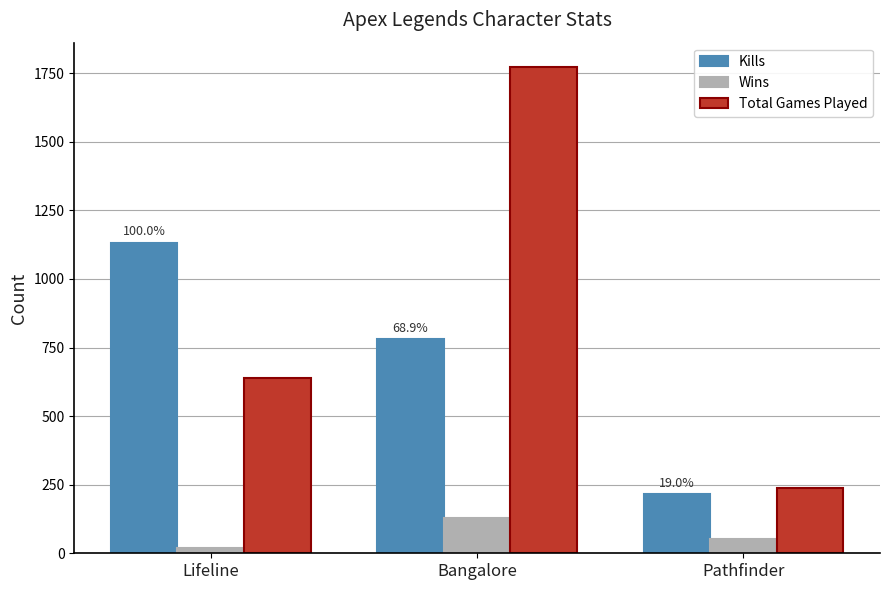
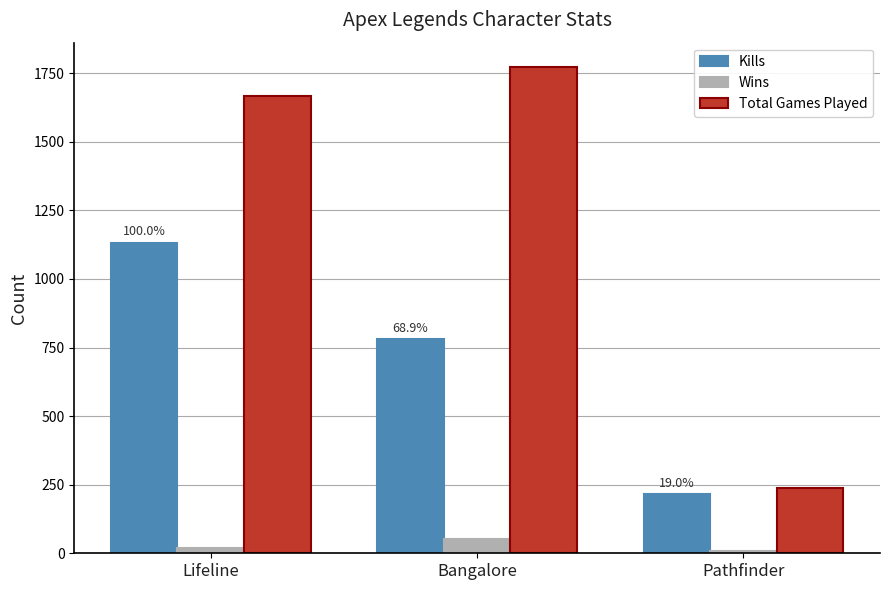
  {
    "Wins": {
      "Lifeline": 20,
-     "Bangalore": 130,
-     "Pathfinder": 50
+     "Bangalore": 50,
+     "Pathfinder": 10
    },
    "Total Games Played": {
-     "Lifeline": 640,
+     "Lifeline": 1670,
      "Bangalore": 1770,
      "Pathfinder": 240
    }
  }
